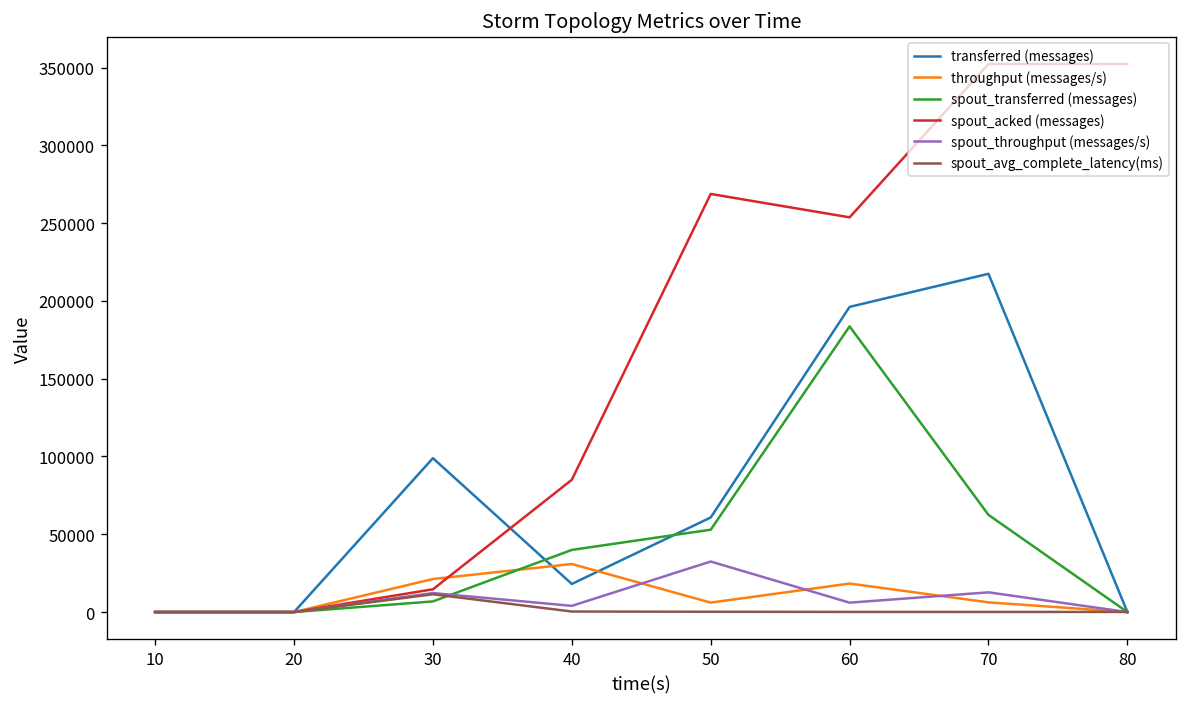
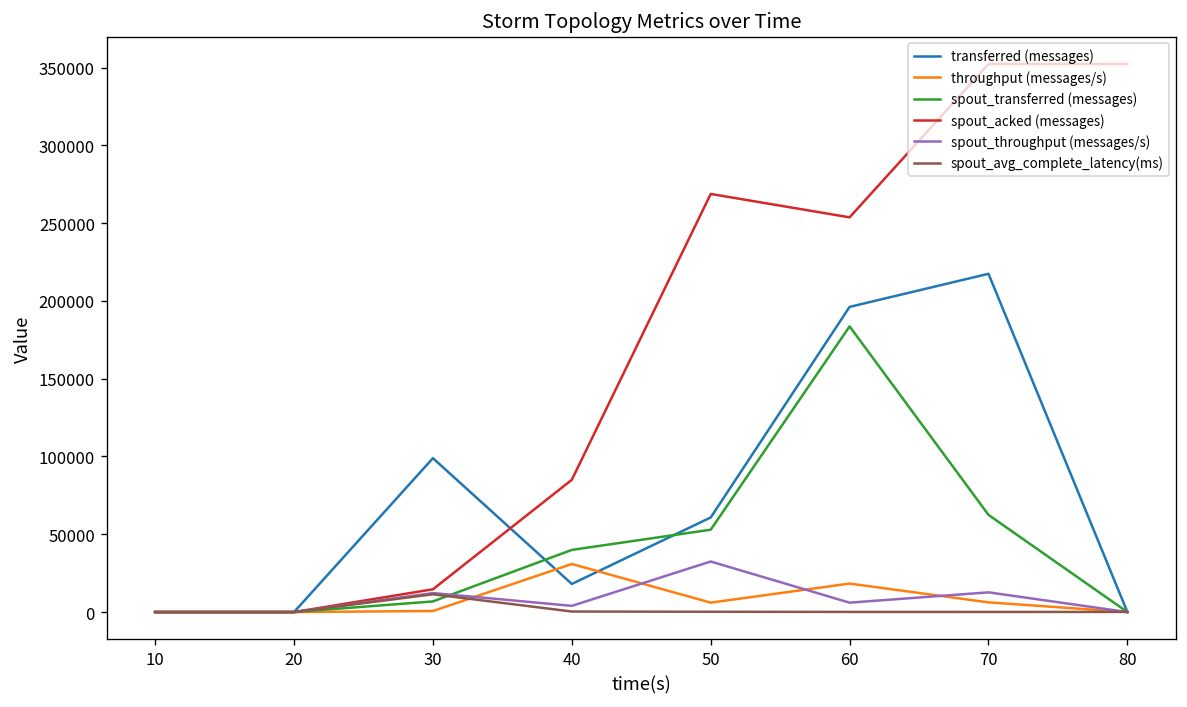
  {
    "transferred (messages)": {
      "30": 99000,
      "40": 18000,
      "50": 61000,
      "60": 196000,
      "70": 217000
    },
    "throughput (messages/s)": {
-     "30": 21000,
+     "30": 1000,
      "40": 31000,
      "50": 6000,
      "60": 18000,
      "70": 6000
    },
    "spout_transferred (messages)": {
      "30": 7000,
      "40": 40000,
      "50": 53000,
      "60": 184000,
      "70": 62000
    },
    "spout_acked (messages)": {
      "30": 15000,
      "40": 85000,
      "50": 269000,
      "60": 254000
    },
    "spout_throughput (messages/s)": {
      "40": 4000,
      "50": 32000,
      "60": 6000,
      "70": 13000
    },
    "spout_avg_complete_latency(ms)": {
      "40": 0,
      "50": 0,
      "60": 0,
      "70": 0
    }
  }
